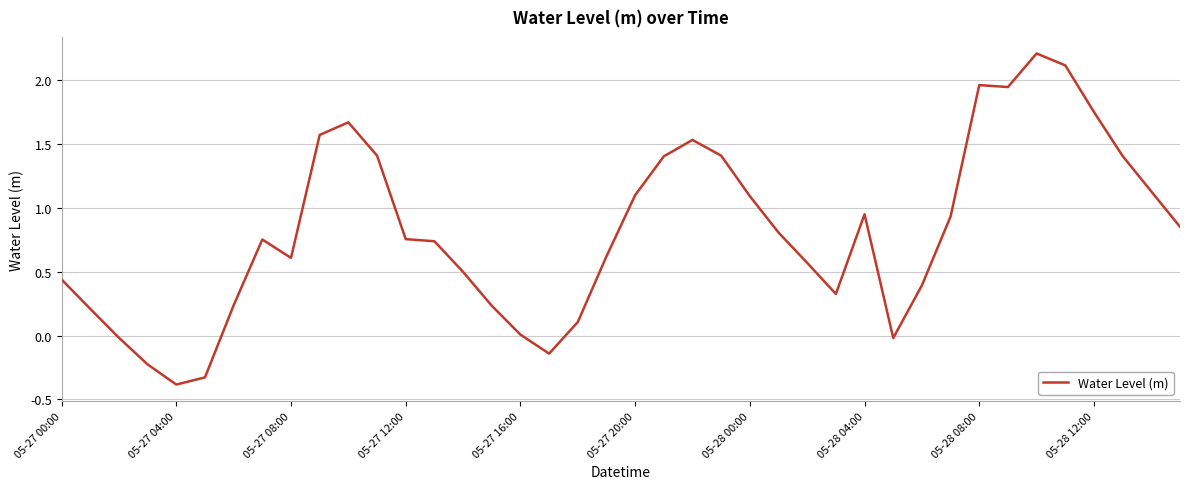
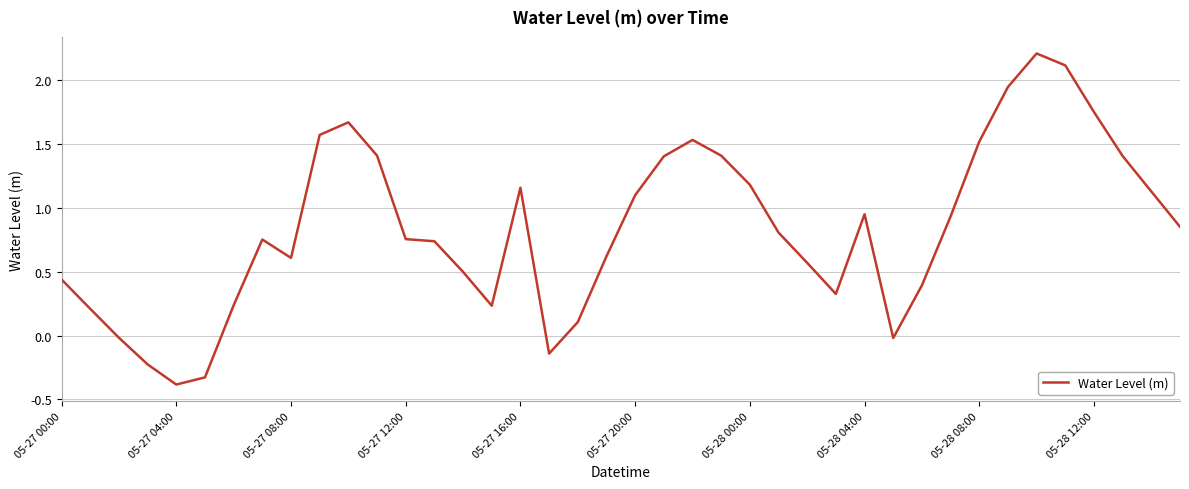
  {
    "05-27 00:00": 0.44,
    "05-27 04:00": -0.38,
    "05-27 08:00": 0.61,
    "05-27 12:00": 0.76,
-   "05-27 16:00": 0.01,
+   "05-27 16:00": 1.16,
    "05-27 20:00": 1.10,
-   "05-28 00:00": 1.09,
+   "05-28 00:00": 1.18,
    "05-28 04:00": 0.95,
-   "05-28 08:00": 1.96,
+   "05-28 08:00": 1.52,
    "05-28 12:00": 1.75
  }
